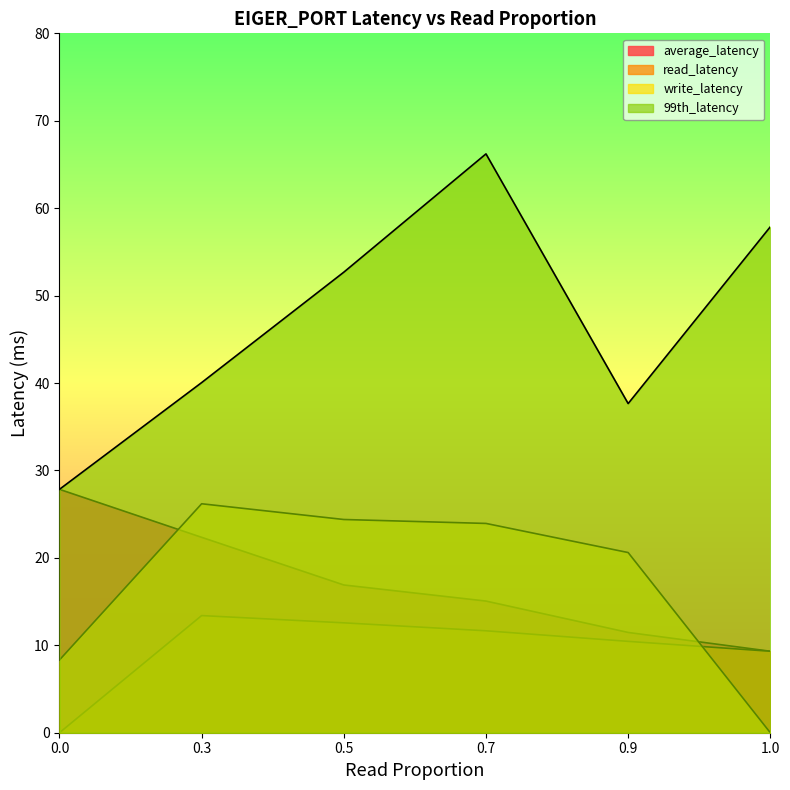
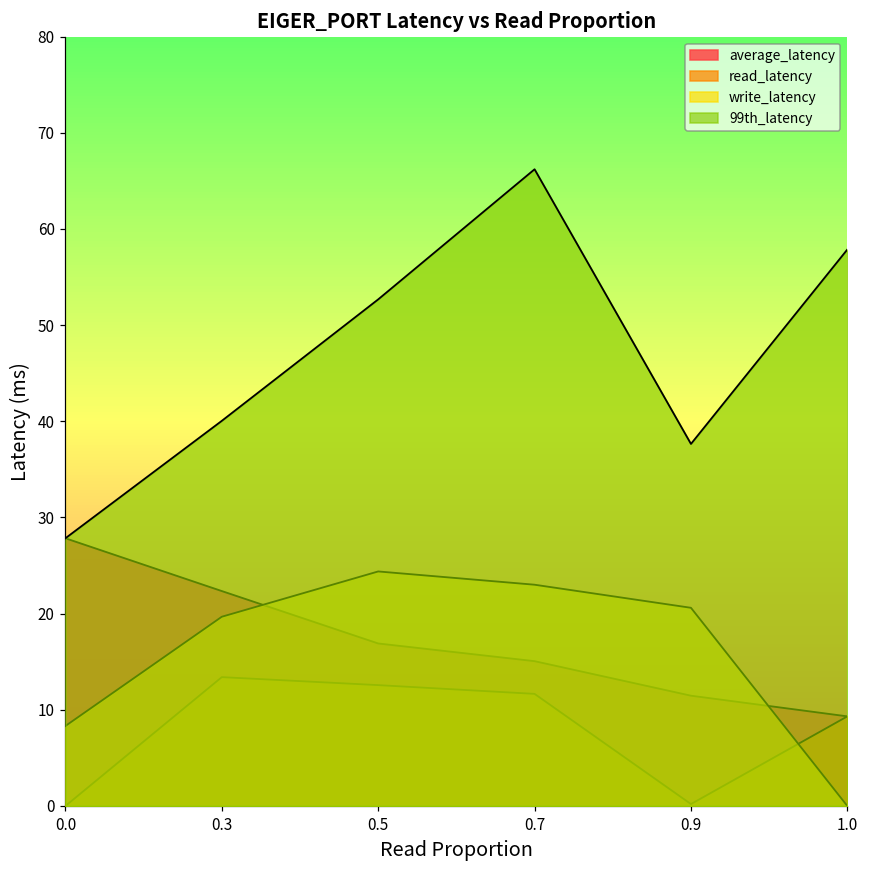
  {
    "average_latency": {
      "0.3": 22,
      "0.5": 17,
      "0.7": 15,
      "0.9": 11
    },
    "read_latency": {
      "0.0": 0,
      "0.3": 13,
      "0.5": 13,
      "0.7": 12,
-     "0.9": 10
+     "0.9": 0
    },
    "write_latency": {
      "0.0": 8,
-     "0.3": 26,
+     "0.3": 20,
      "0.5": 24,
-     "0.7": 24,
+     "0.7": 23,
      "0.9": 21,
      "1.0": 0
    },
    "99th_latency": {
      "0.3": 40,
      "0.5": 53,
      "0.7": 66,
      "0.9": 38,
      "1.0": 58
    }
  }
